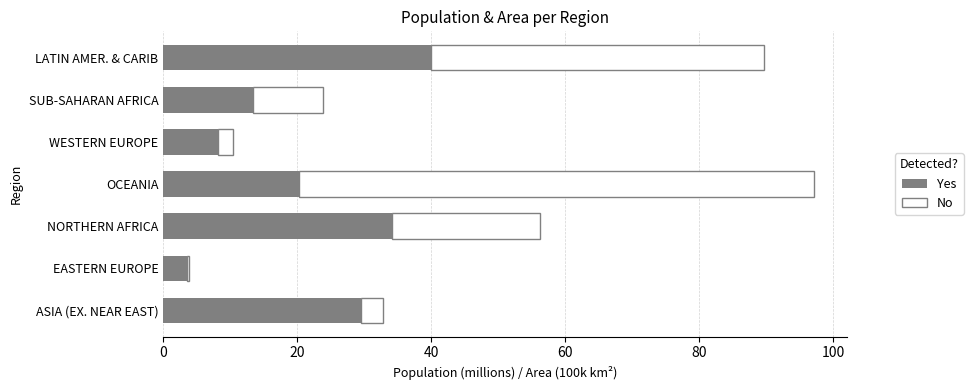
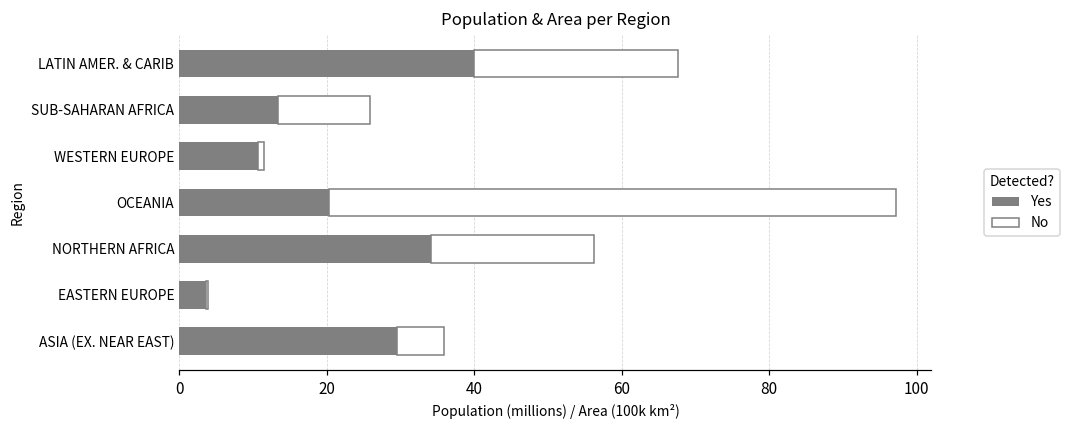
  {
    "Yes": {
      "LATIN AMER. & CARIB": 40,
      "SUB-SAHARAN AFRICA": 13,
-     "WESTERN EUROPE": 8,
+     "WESTERN EUROPE": 11,
      "OCEANIA": 20,
      "NORTHERN AFRICA": 34,
      "EASTERN EUROPE": 4,
      "ASIA (EX. NEAR EAST)": 29
    },
    "No": {
-     "LATIN AMER. & CARIB": 50,
-     "SUB-SAHARAN AFRICA": 10,
-     "WESTERN EUROPE": 2,
+     "LATIN AMER. & CARIB": 28,
+     "SUB-SAHARAN AFRICA": 12,
+     "WESTERN EUROPE": 1,
      "OCEANIA": 77,
      "NORTHERN AFRICA": 22,
-     "ASIA (EX. NEAR EAST)": 3
+     "ASIA (EX. NEAR EAST)": 6
    }
  }
